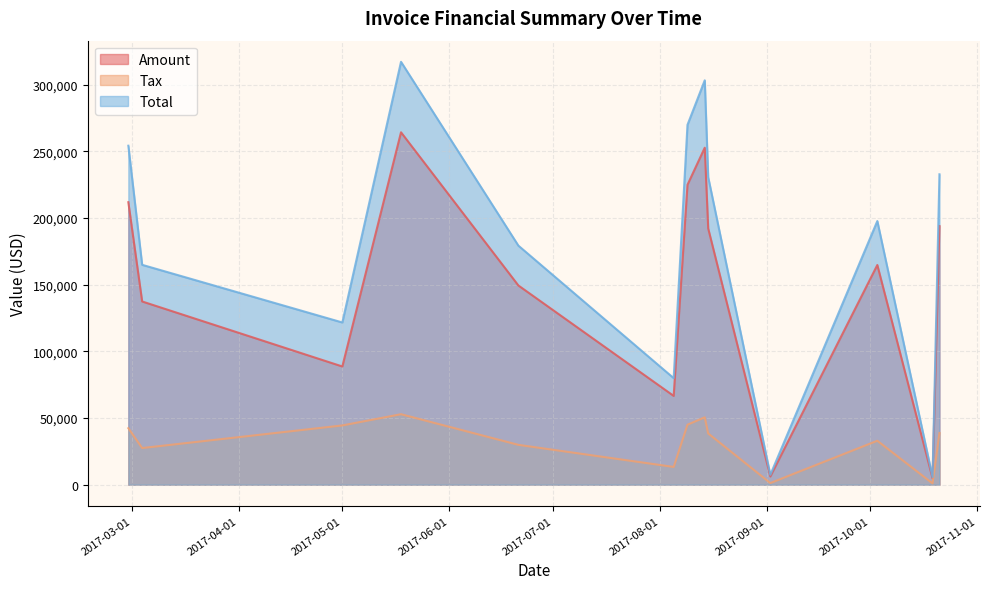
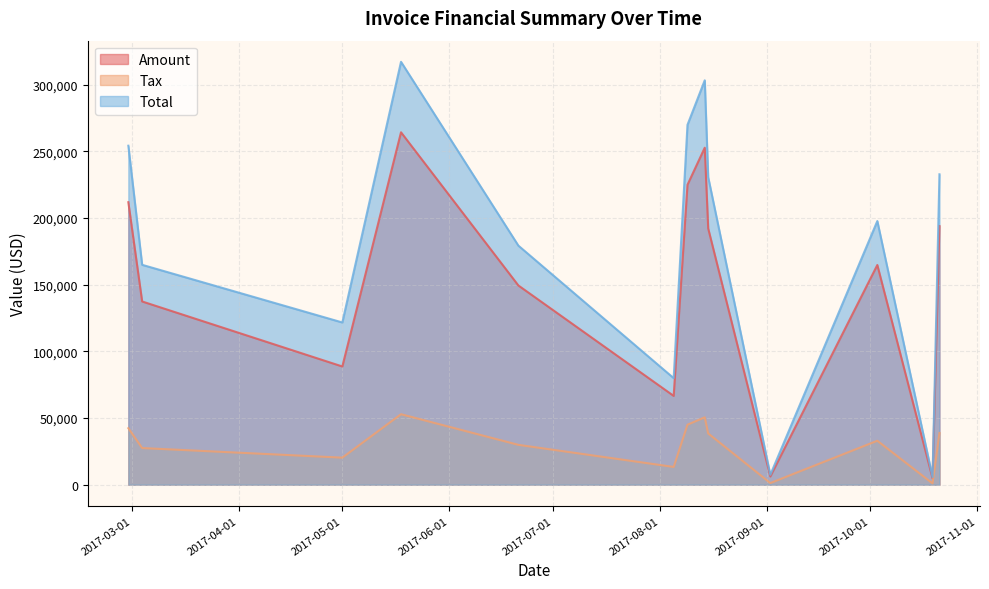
  {
    "Amount": {
      "2017-05-01": "89,000"
    },
    "Tax": {
-     "2017-05-01": "44,000"
+     "2017-05-01": "20,000"
    },
    "Total": {
      "2017-05-01": "122,000"
    }
  }
